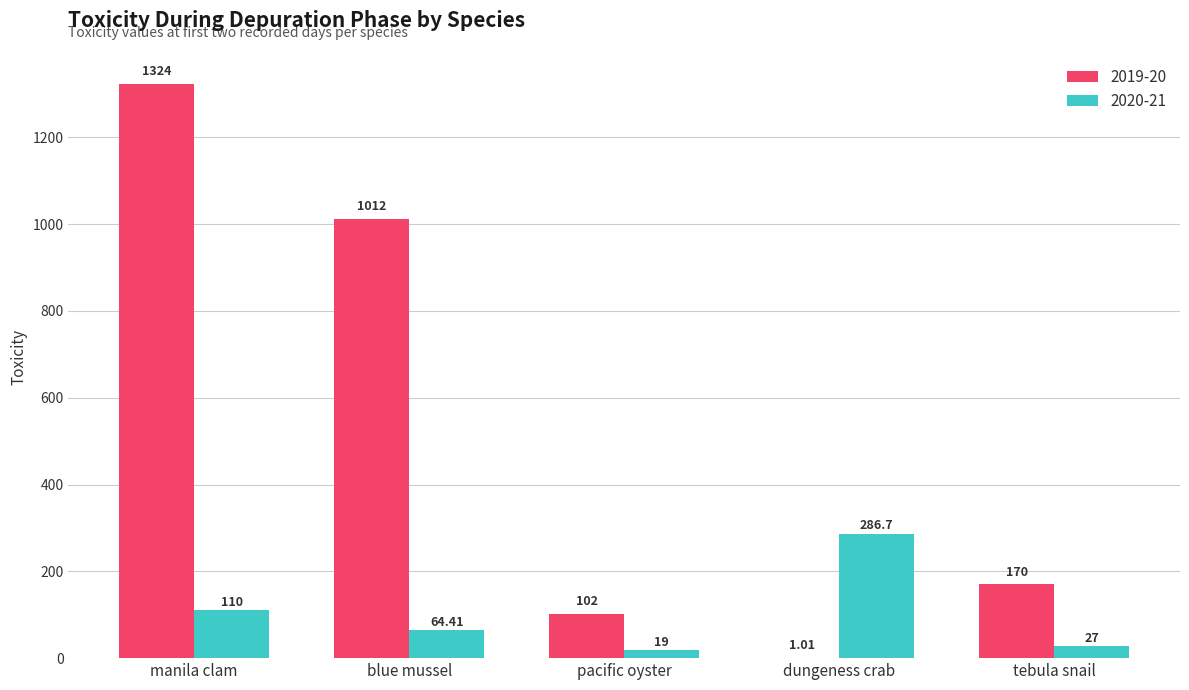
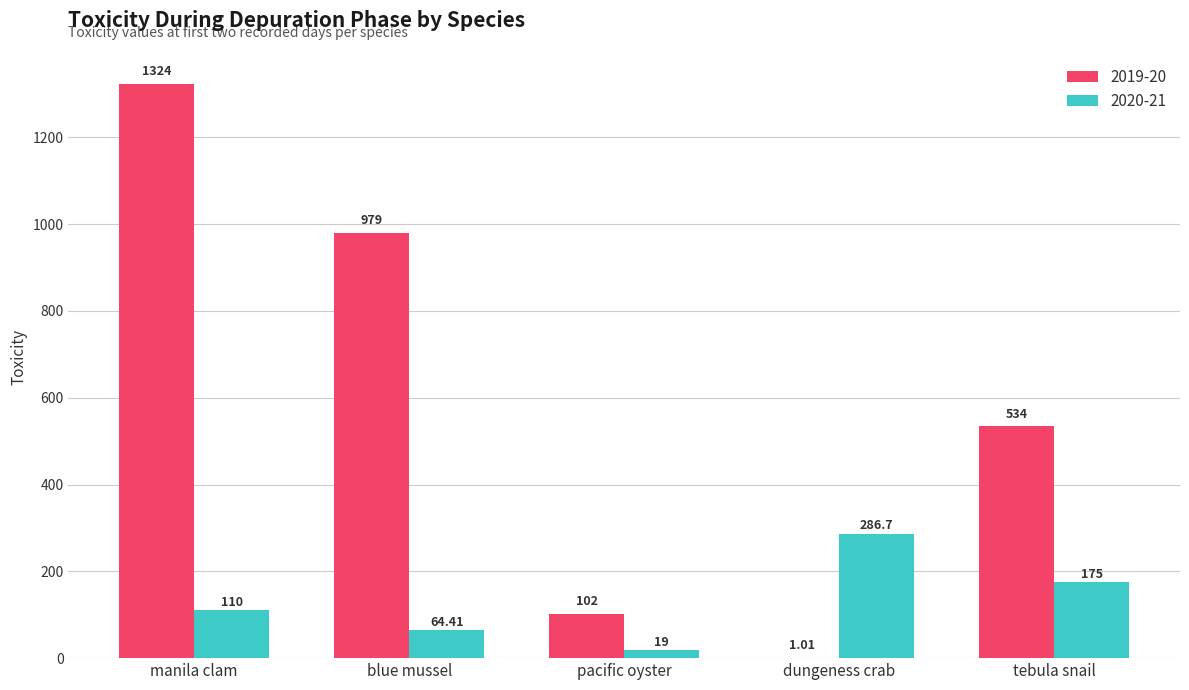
  {
    "2019-20": {
      "manila clam": 1324,
-     "blue mussel": 1012,
+     "blue mussel": 979,
      "pacific oyster": 102,
      "dungeness crab": 1.01,
-     "tebula snail": 170
+     "tebula snail": 534
    },
    "2020-21": {
      "manila clam": 110,
      "blue mussel": 64.41,
      "pacific oyster": 19,
      "dungeness crab": 286.7,
-     "tebula snail": 27
+     "tebula snail": 175
    }
  }
